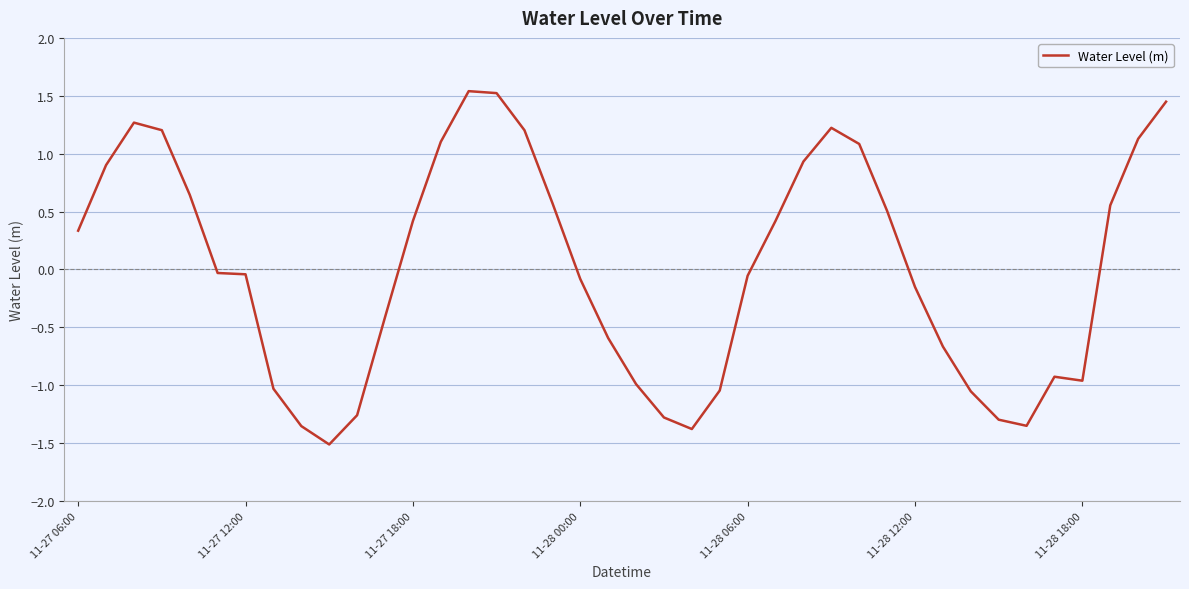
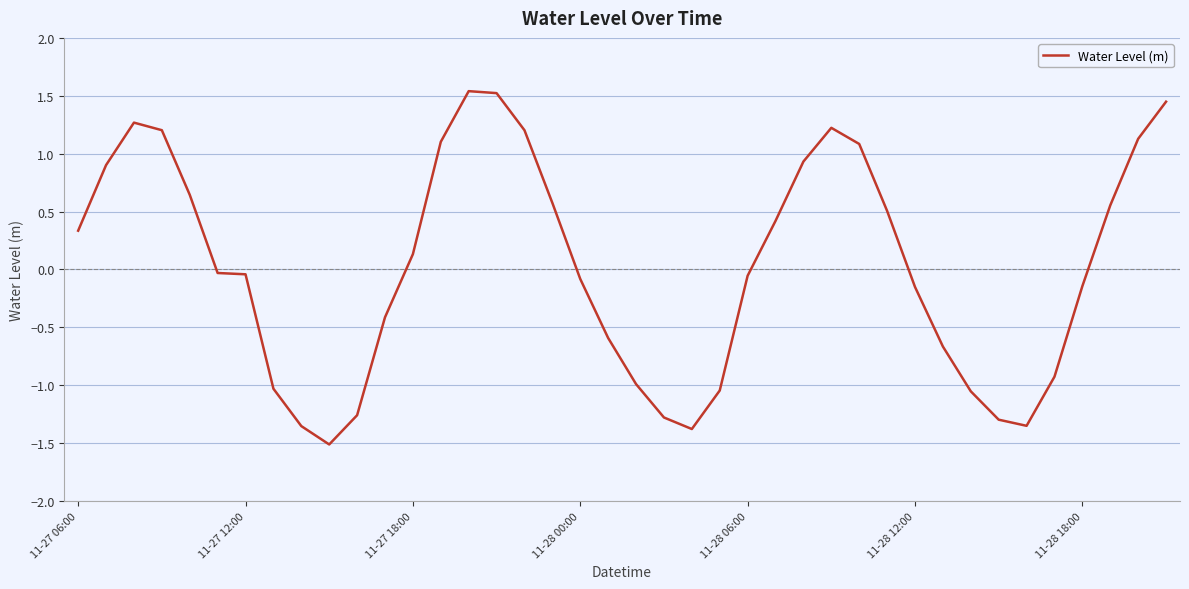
  {
    "11-27 06:00": 0.34,
    "11-27 12:00": -0.04,
-   "11-27 18:00": 0.42,
+   "11-27 18:00": 0.13,
    "11-28 00:00": -0.08,
    "11-28 06:00": -0.05,
    "11-28 12:00": -0.15,
-   "11-28 18:00": -0.96
+   "11-28 18:00": -0.14
  }
